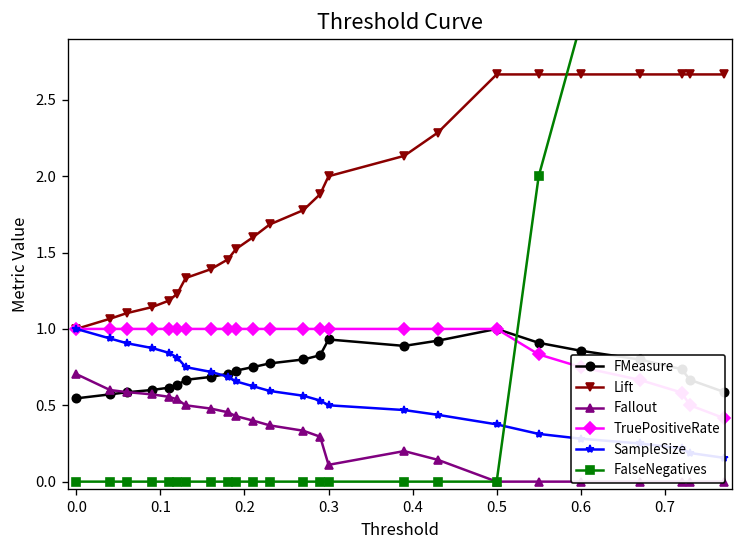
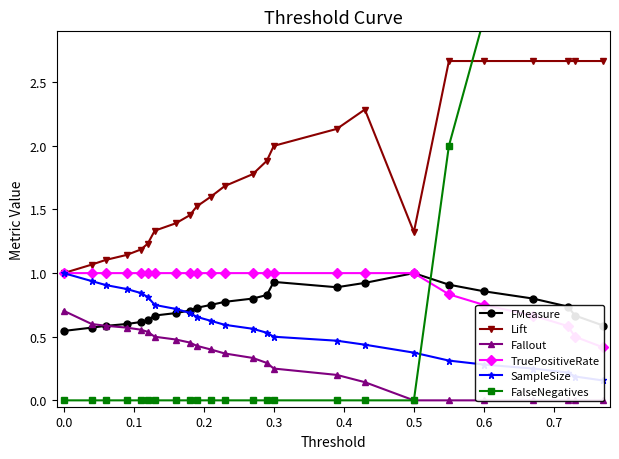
  {
    "FMeasure": {
      "0.0": 0.55,
      "0.3": 0.93,
      "0.6": 0.86
    },
    "Lift": {
      "0.3": 2.00,
-     "0.5": 2.67,
+     "0.5": 1.32,
      "0.6": 2.67
    },
    "Fallout": {
      "0.0": 0.70,
-     "0.3": 0.11
+     "0.3": 0.25
    },
    "TruePositiveRate": {
      "0.3": 1.00
    },
    "SampleSize": {
      "0.3": 0.50,
      "0.5": 0.38
    },
    "FalseNegatives": {
      "0.0": 0.00,
      "0.3": 0.00
    }
  }
